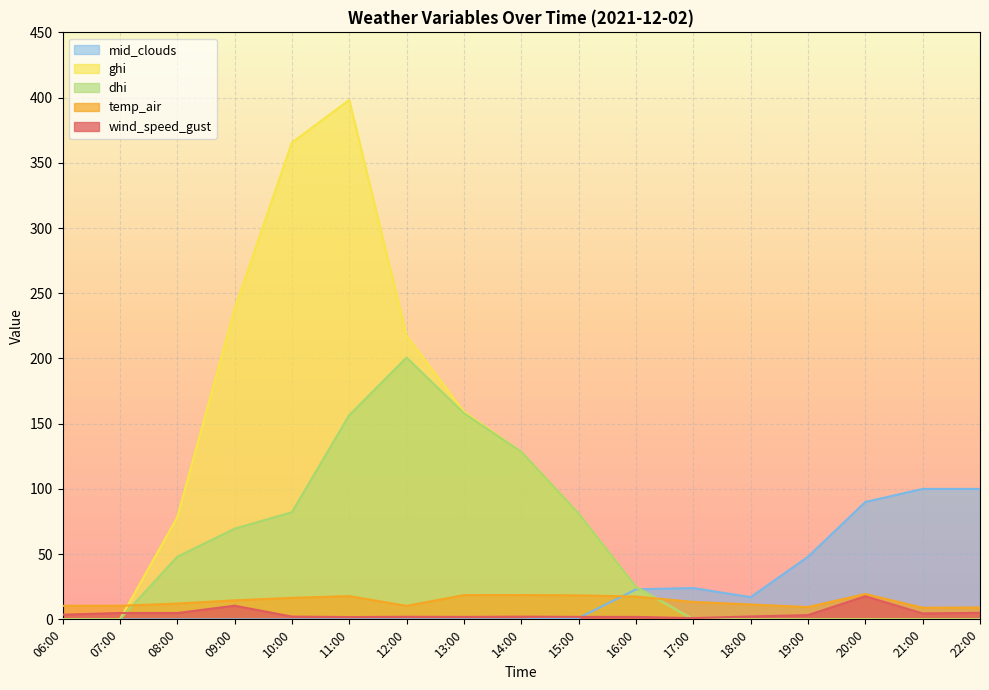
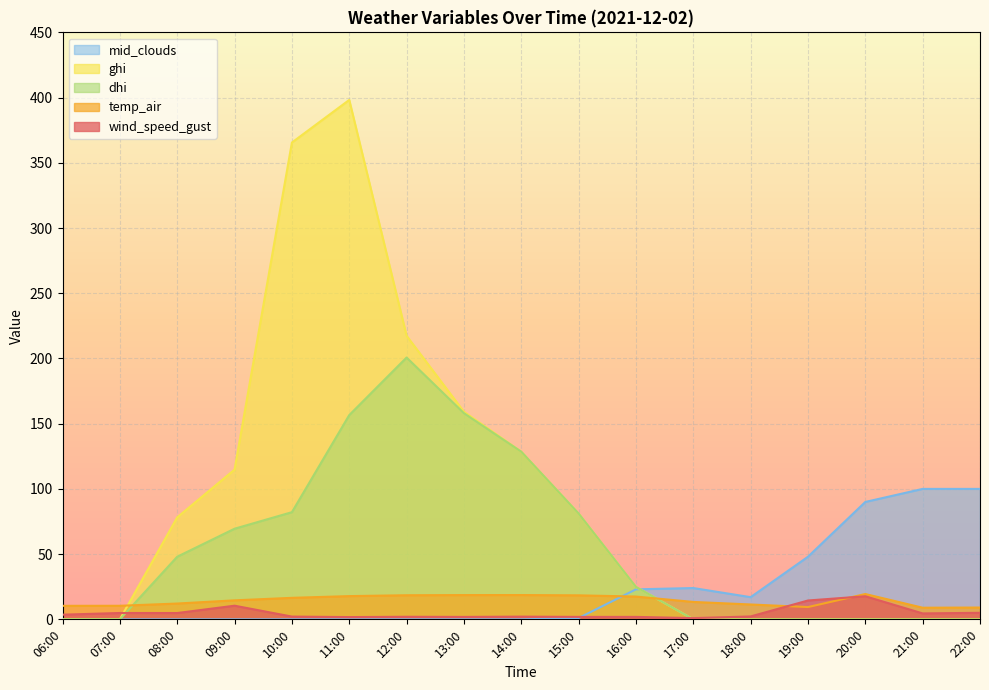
  {
    "mid_clouds": {
      "08:00": 0,
      "09:00": 0,
      "10:00": 0,
      "14:00": 0,
      "17:00": 24,
      "18:00": 17,
      "19:00": 48,
      "20:00": 90,
      "21:00": 100,
      "22:00": 100
    },
    "ghi": {
      "08:00": 78,
-     "09:00": 238,
+     "09:00": 115,
      "10:00": 366,
      "11:00": 398,
      "12:00": 217
    },
    "dhi": {
      "08:00": 48,
      "09:00": 69,
      "10:00": 82,
      "11:00": 157,
      "12:00": 201
    },
    "temp_air": {
      "06:00": 10,
      "07:00": 10,
      "08:00": 12,
      "09:00": 15,
      "10:00": 16,
      "11:00": 18,
-     "12:00": 10,
+     "12:00": 18,
      "13:00": 19,
      "14:00": 19,
      "15:00": 18,
      "16:00": 17,
      "17:00": 13,
      "18:00": 11,
      "19:00": 9,
      "21:00": 9,
      "22:00": 9
    },
    "wind_speed_gust": {
      "06:00": 4,
      "07:00": 5,
      "08:00": 5,
      "09:00": 10,
      "10:00": 2,
      "14:00": 2,
      "16:00": 2,
      "18:00": 2,
-     "19:00": 3,
+     "19:00": 14,
      "21:00": 5,
      "22:00": 5
    }
  }
